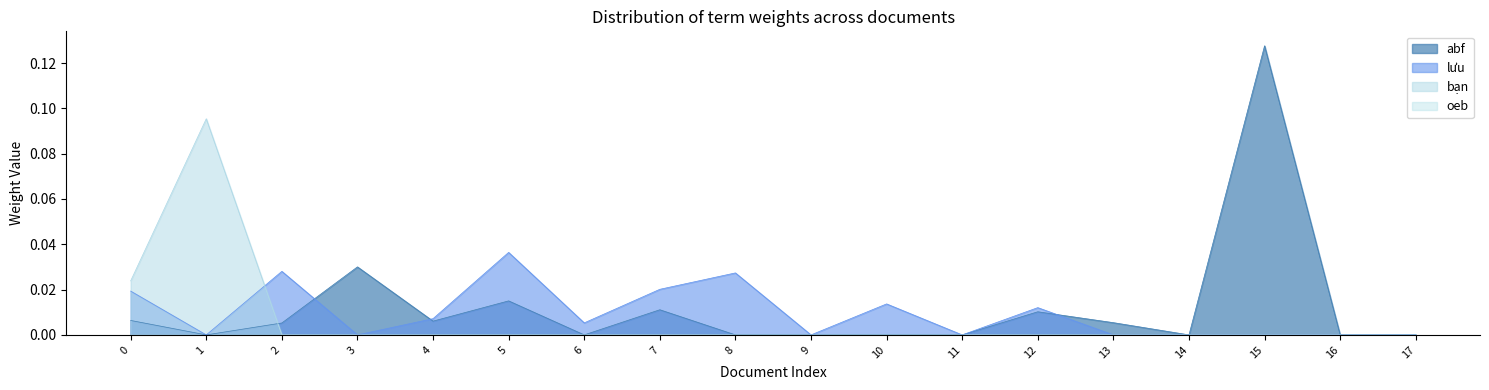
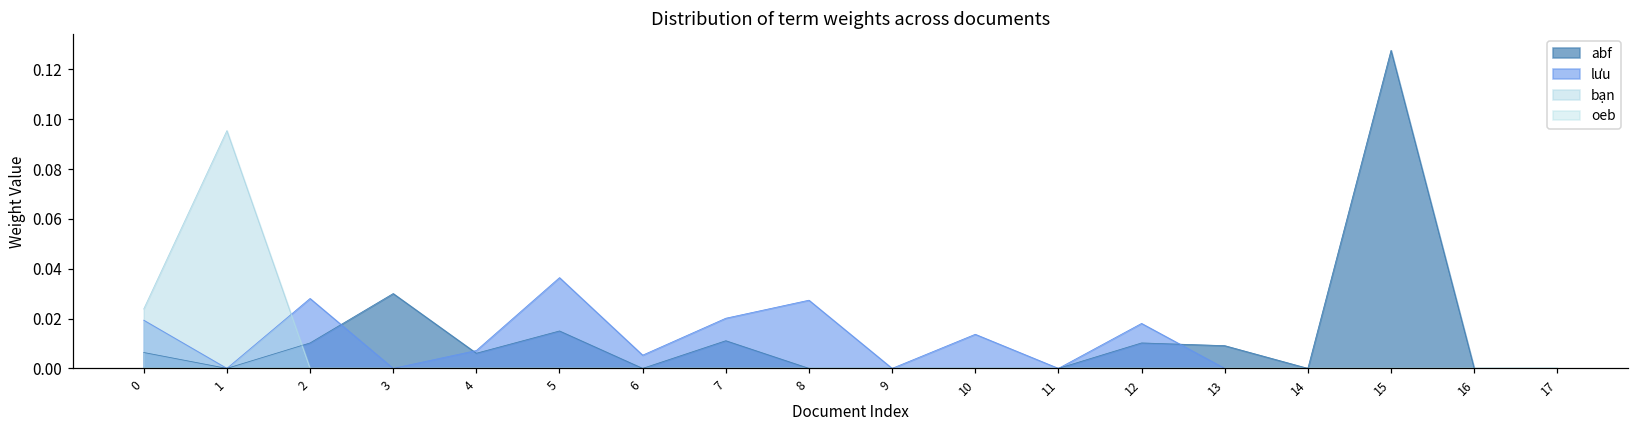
  {
    "abf": {
      "0": 0.006,
-     "2": 0.005,
+     "2": 0.010,
      "3": 0.030,
      "5": 0.015,
      "7": 0.011,
      "12": 0.010,
-     "13": 0.005,
+     "13": 0.009,
      "15": 0.128
    },
    "lưu": {
      "0": 0.019,
      "2": 0.028,
      "5": 0.036,
      "6": 0.005,
      "7": 0.020,
      "8": 0.027,
      "10": 0.014,
-     "12": 0.012
+     "12": 0.018
    }
  }
